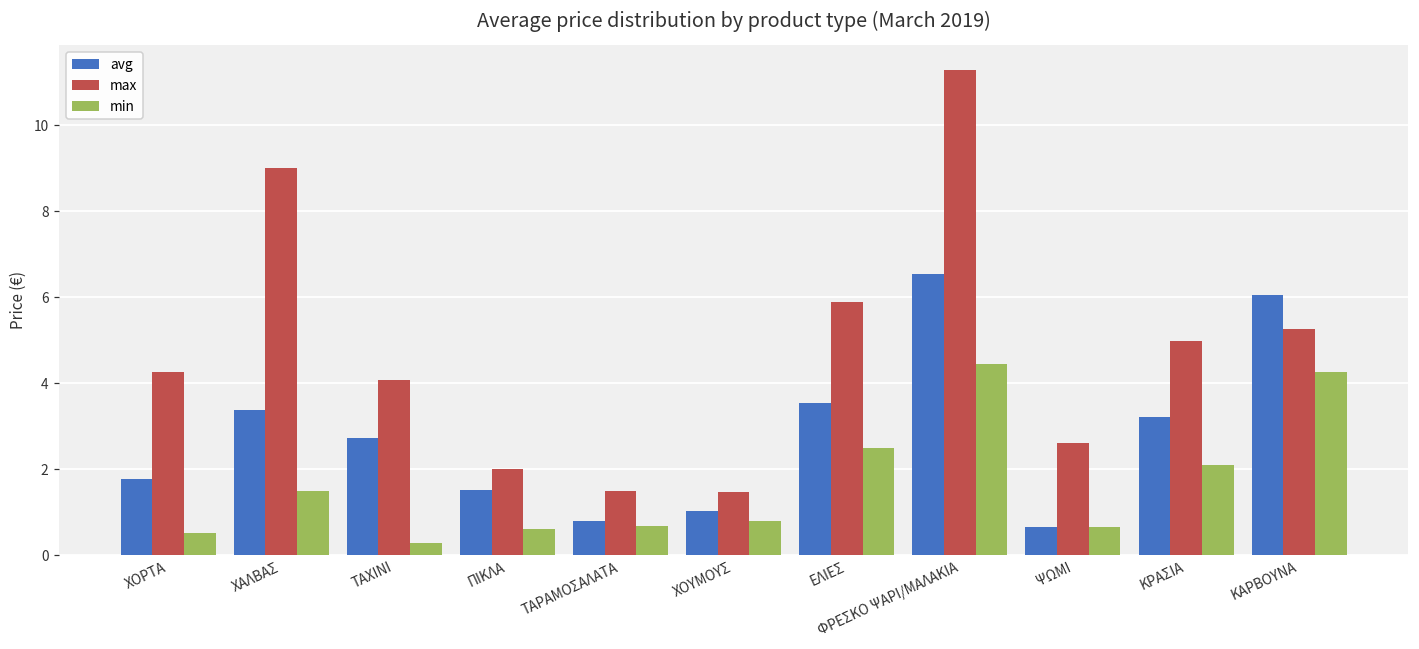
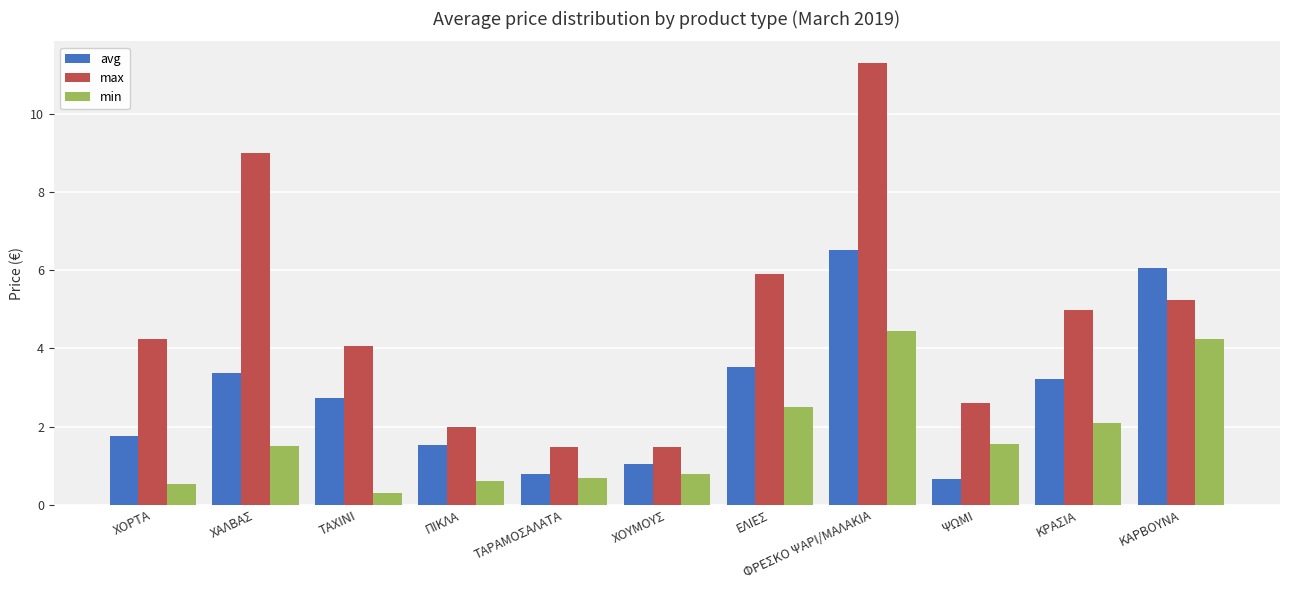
  {
    "avg": {
      "ΧΟΡΤΑ": 1.8,
      "ΧΑΛΒΑΣ": 3.4,
      "ΤΑΧΙΝΙ": 2.7,
      "ΠΙΚΛΑ": 1.5,
      "ΤΑΡΑΜΟΣΑΛΑΤΑ": 0.8,
      "ΧΟΥΜΟΥΣ": 1.0,
      "ΕΛΙΕΣ": 3.5,
      "ΦΡΕΣΚΟ ΨΑΡΙ/ΜΑΛΑΚΙΑ": 6.5,
      "ΨΩΜΙ": 0.6,
      "ΚΡΑΣΙΑ": 3.2,
      "ΚΑΡΒΟΥΝΑ": 6.1
    },
    "max": {
      "ΧΟΡΤΑ": 4.3,
      "ΧΑΛΒΑΣ": 9.0,
      "ΤΑΧΙΝΙ": 4.1,
      "ΠΙΚΛΑ": 2.0,
      "ΤΑΡΑΜΟΣΑΛΑΤΑ": 1.5,
      "ΧΟΥΜΟΥΣ": 1.5,
      "ΕΛΙΕΣ": 5.9,
      "ΦΡΕΣΚΟ ΨΑΡΙ/ΜΑΛΑΚΙΑ": 11.3,
      "ΨΩΜΙ": 2.6,
      "ΚΡΑΣΙΑ": 5.0,
      "ΚΑΡΒΟΥΝΑ": 5.3
    },
    "min": {
      "ΧΟΡΤΑ": 0.5,
      "ΧΑΛΒΑΣ": 1.5,
      "ΤΑΧΙΝΙ": 0.3,
      "ΠΙΚΛΑ": 0.6,
      "ΤΑΡΑΜΟΣΑΛΑΤΑ": 0.7,
      "ΧΟΥΜΟΥΣ": 0.8,
      "ΕΛΙΕΣ": 2.5,
      "ΦΡΕΣΚΟ ΨΑΡΙ/ΜΑΛΑΚΙΑ": 4.5,
-     "ΨΩΜΙ": 0.7,
+     "ΨΩΜΙ": 1.6,
      "ΚΡΑΣΙΑ": 2.1,
      "ΚΑΡΒΟΥΝΑ": 4.3
    }
  }
